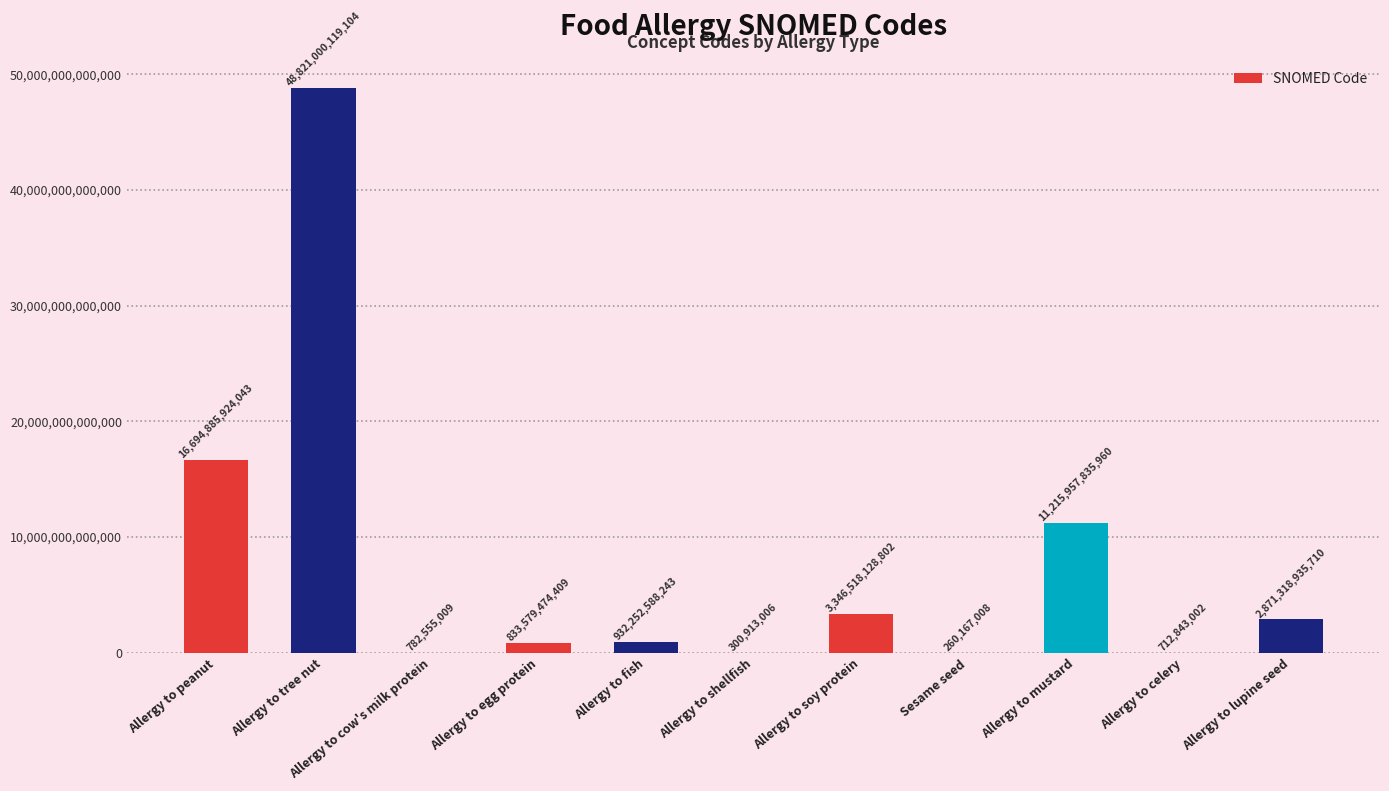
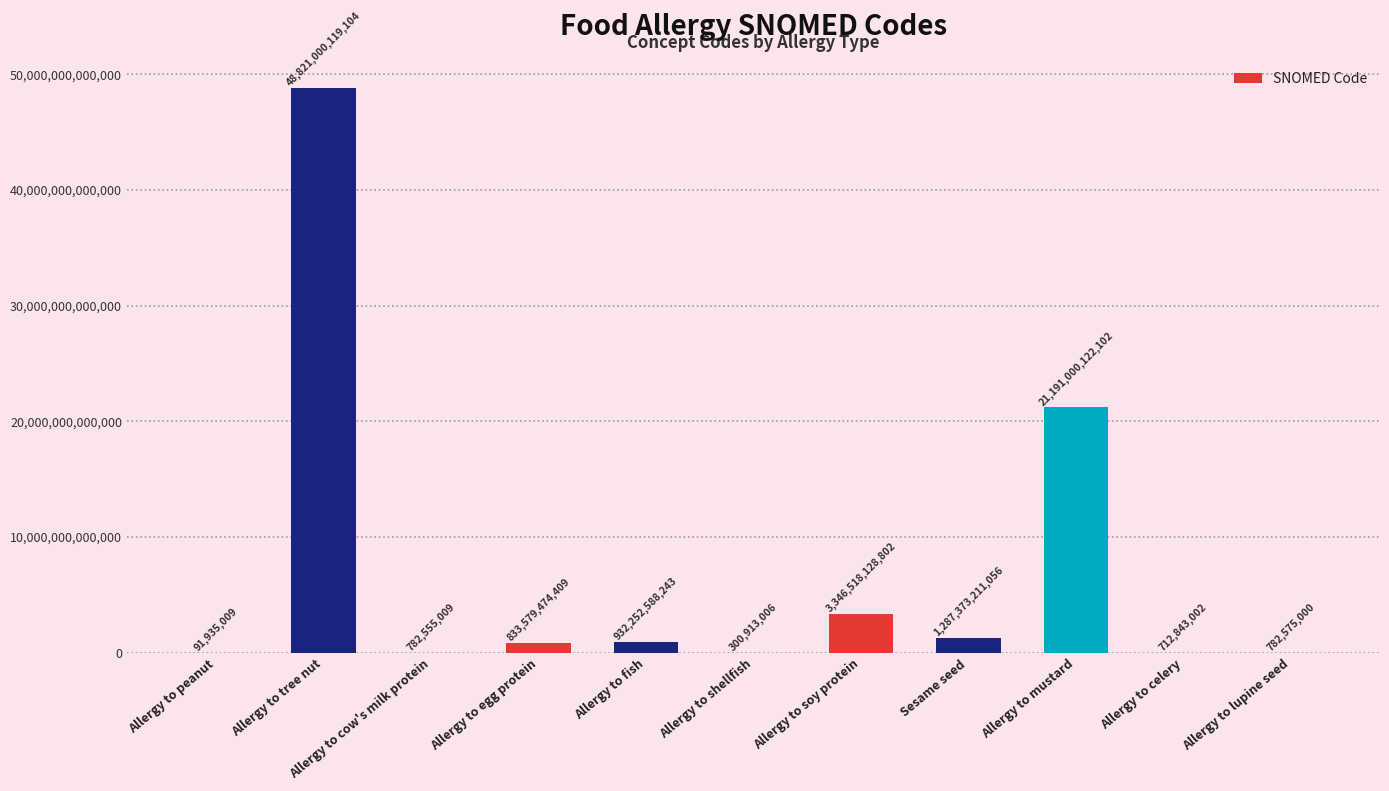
  {
-   "Allergy to peanut": "16,694,885,924,043",
+   "Allergy to peanut": "91,935,009",
    "Allergy to tree nut": "48,821,000,119,104",
    "Allergy to cow's milk protein": "782,555,009",
    "Allergy to egg protein": "833,579,474,409",
    "Allergy to fish": "932,252,588,243",
    "Allergy to shellfish": "300,913,006",
    "Allergy to soy protein": "3,346,518,128,802",
-   "Sesame seed": "260,167,008",
-   "Allergy to mustard": "11,215,957,835,960",
+   "Sesame seed": "1,287,373,211,056",
+   "Allergy to mustard": "21,191,000,122,102",
    "Allergy to celery": "712,843,002",
-   "Allergy to lupine seed": "2,871,318,935,710"
+   "Allergy to lupine seed": "782,575,000"
  }
